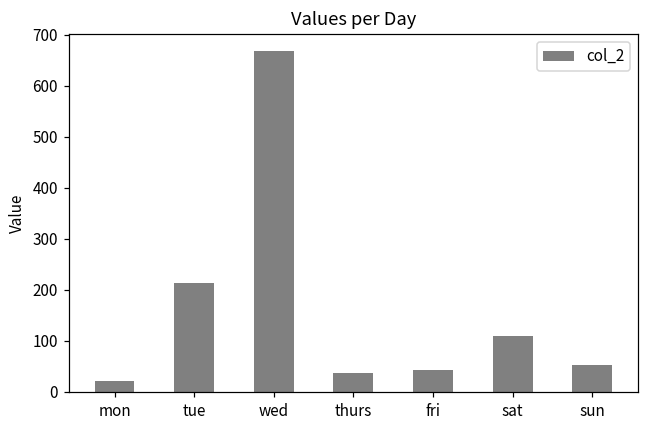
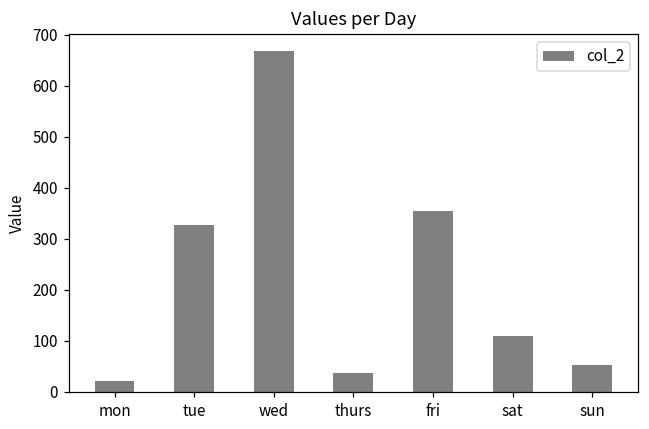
  {
    "mon": 20,
-   "tue": 210,
+   "tue": 330,
    "wed": 670,
    "thurs": 40,
-   "fri": 40,
+   "fri": 360,
    "sat": 110,
    "sun": 50
  }
